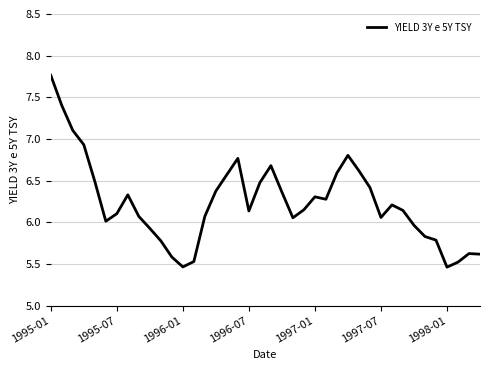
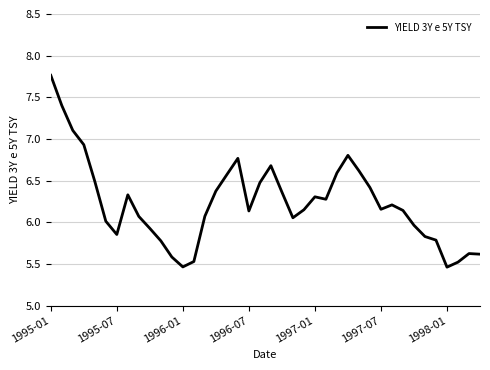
  {
    "1995-01": 7.8,
-   "1995-07": 6.1,
+   "1995-07": 5.9,
    "1996-01": 5.5,
    "1996-07": 6.1,
    "1997-01": 6.3,
-   "1997-07": 6.1,
+   "1997-07": 6.2,
    "1998-01": 5.5
  }
